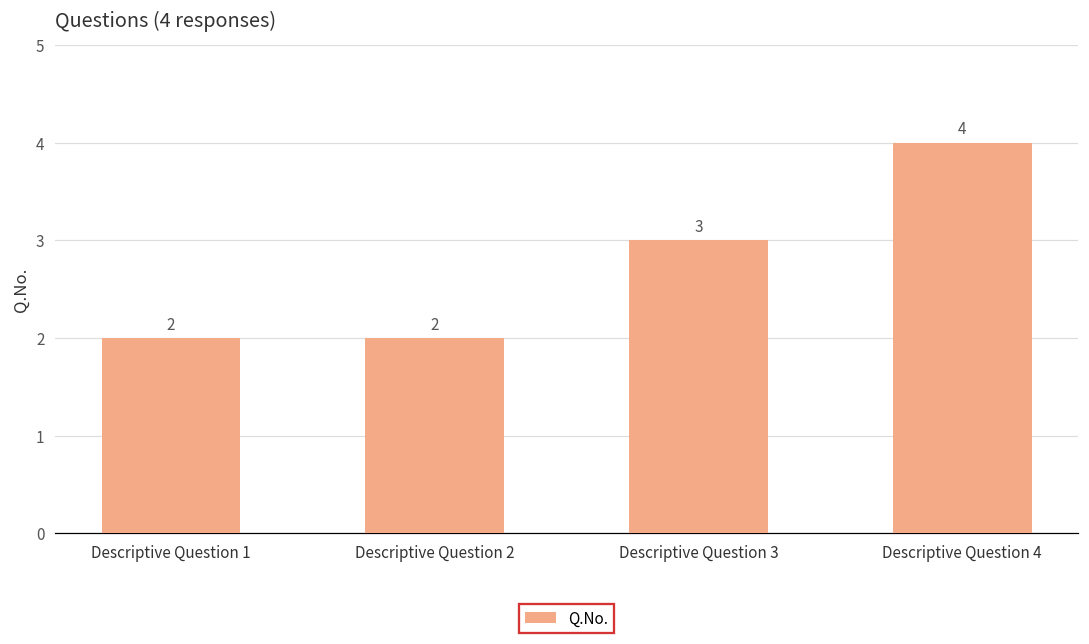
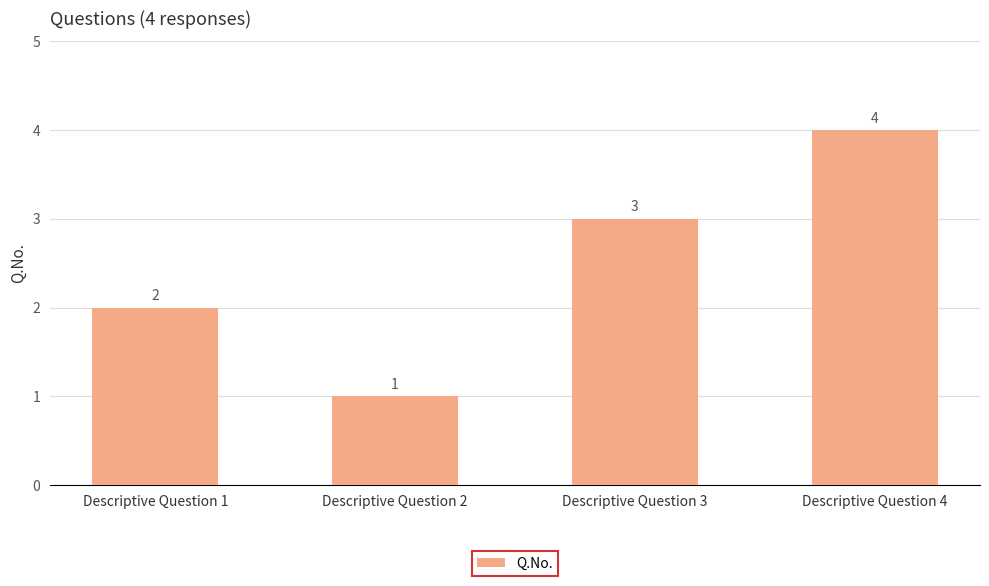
  {
    "Descriptive Question 1": 2,
-   "Descriptive Question 2": 2,
+   "Descriptive Question 2": 1,
    "Descriptive Question 3": 3,
    "Descriptive Question 4": 4
  }
